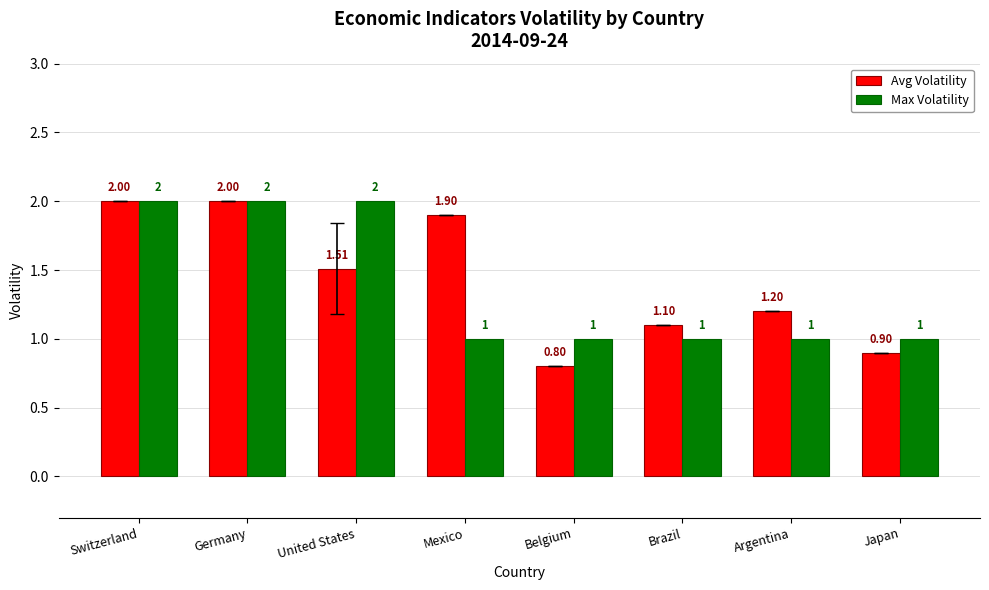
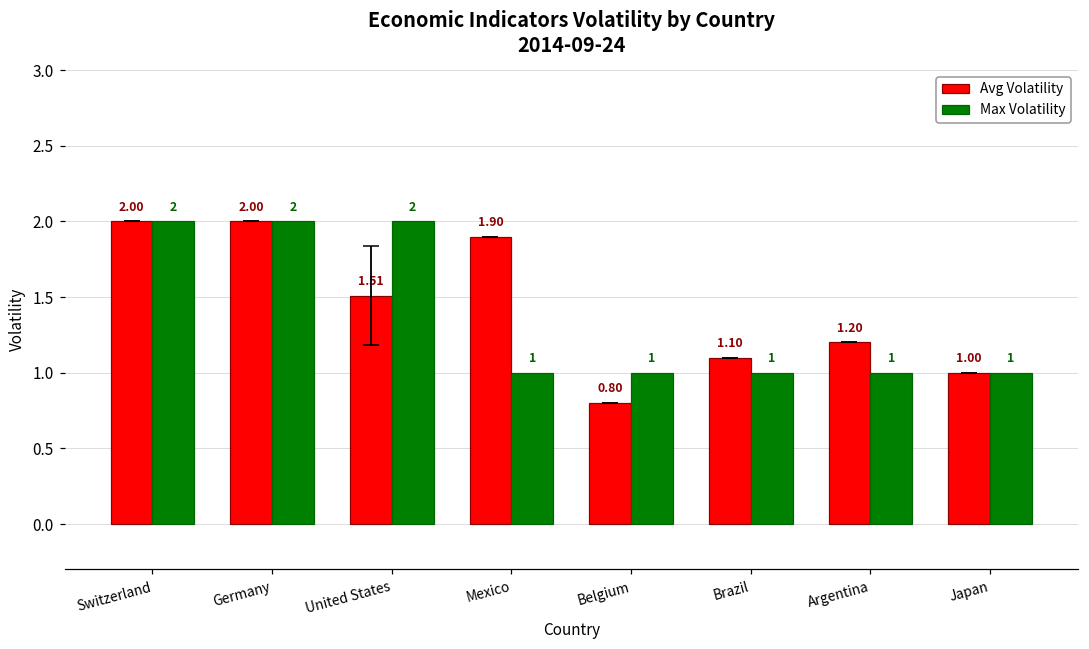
  {
    "Avg Volatility": {
      "Switzerland": 2.00,
      "Germany": 2.00,
      "United States": 1.51,
      "Mexico": 1.90,
      "Belgium": 0.80,
      "Brazil": 1.10,
      "Argentina": 1.20,
-     "Japan": 0.90
+     "Japan": 1.00
    },
    "Max Volatility": {
      "Switzerland": 2,
      "Germany": 2,
      "United States": 2,
      "Mexico": 1,
      "Belgium": 1,
      "Brazil": 1,
      "Argentina": 1,
      "Japan": 1
    }
  }
